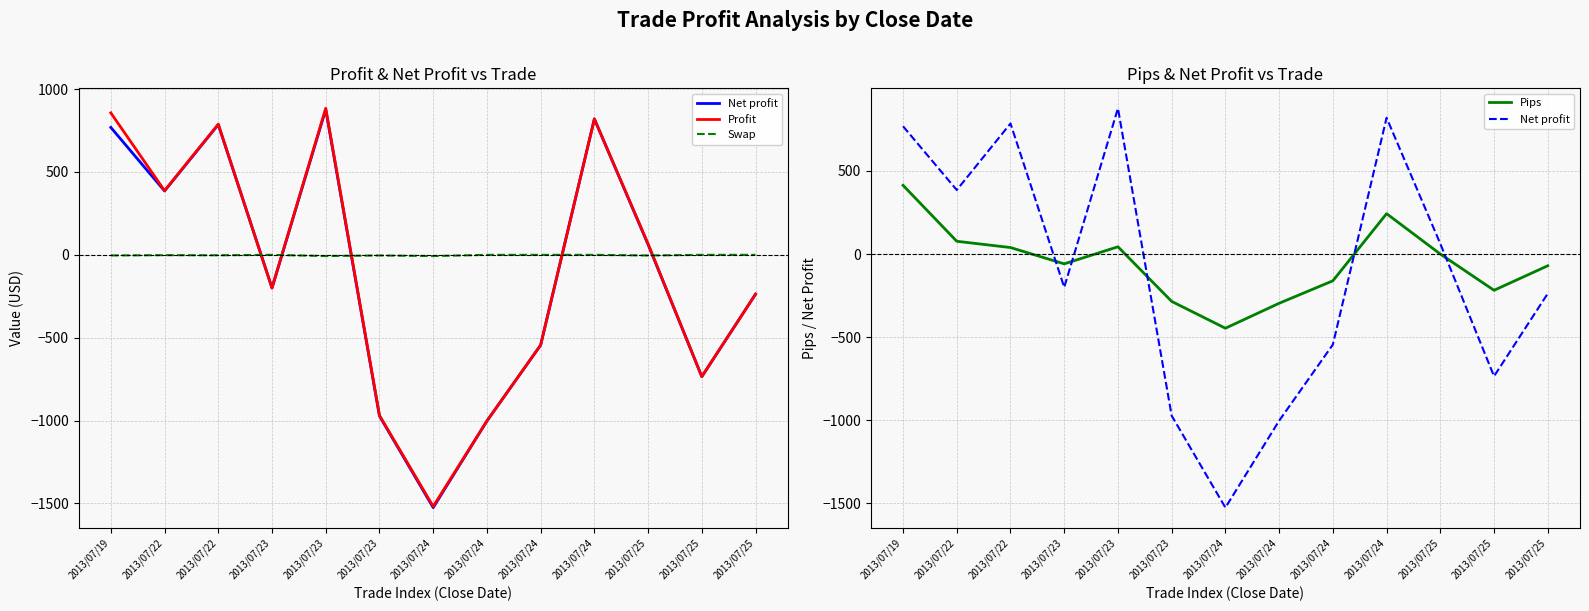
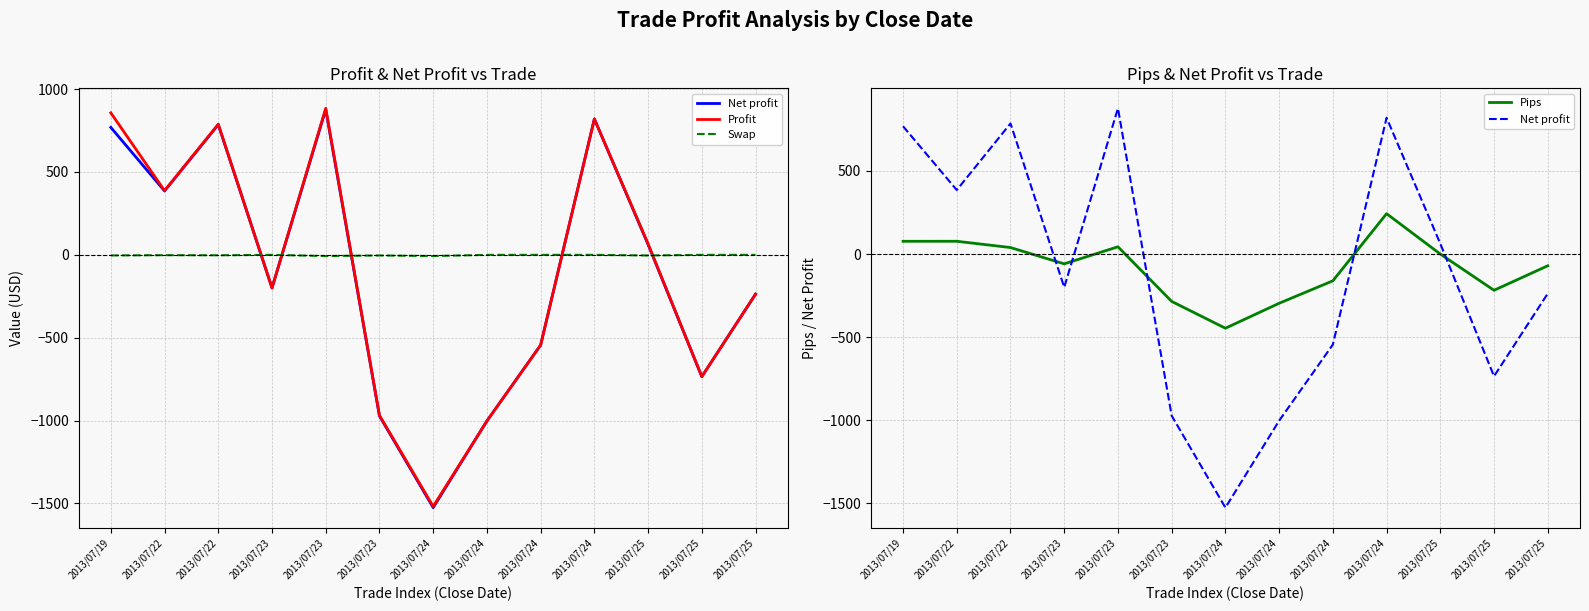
  {
    "Profit & Net Profit vs Trade": {
      "Net profit": {
        "2013/07/19": 770
      },
      "Profit": {
        "2013/07/19": 860
      },
      "Swap": {
        "2013/07/19": 0
      }
    },
    "Pips & Net Profit vs Trade": {
      "Pips": {
-       "2013/07/19": 410
+       "2013/07/19": 80
      },
      "Net profit": {
        "2013/07/19": 770
      }
    }
  }
